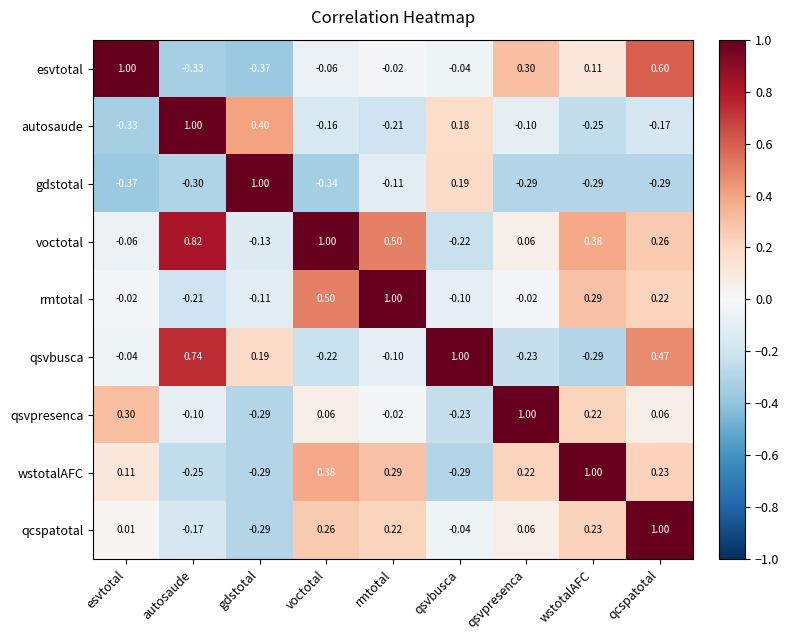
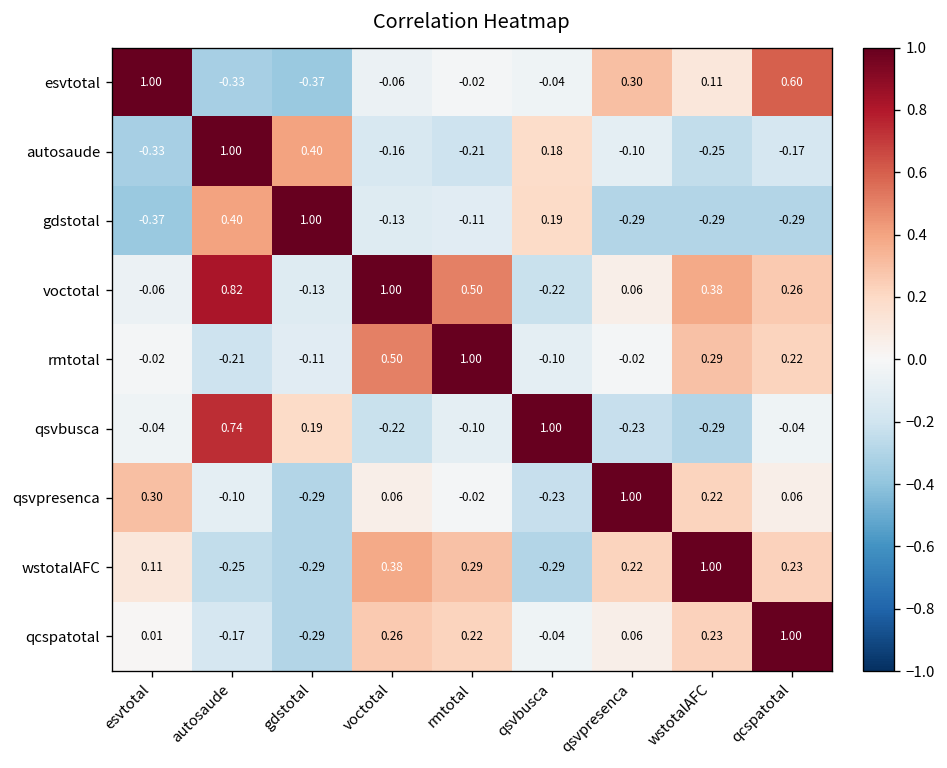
  {
    "esvtotal": {
      "esvtotal": 1.00,
      "autosaude": -0.33,
      "gdstotal": -0.37,
      "voctotal": -0.06,
      "rmtotal": -0.02,
      "qsvbusca": -0.04,
      "qsvpresenca": 0.30,
      "wstotalAFC": 0.11,
      "qcspatotal": 0.60
    },
    "autosaude": {
      "esvtotal": -0.33,
      "autosaude": 1.00,
      "gdstotal": 0.40,
      "voctotal": -0.16,
      "rmtotal": -0.21,
      "qsvbusca": 0.18,
      "qsvpresenca": -0.10,
      "wstotalAFC": -0.25,
      "qcspatotal": -0.17
    },
    "gdstotal": {
      "esvtotal": -0.37,
-     "autosaude": -0.30,
+     "autosaude": 0.40,
      "gdstotal": 1.00,
-     "voctotal": -0.34,
+     "voctotal": -0.13,
      "rmtotal": -0.11,
      "qsvbusca": 0.19,
      "qsvpresenca": -0.29,
      "wstotalAFC": -0.29,
      "qcspatotal": -0.29
    },
    "voctotal": {
      "esvtotal": -0.06,
      "autosaude": 0.82,
      "gdstotal": -0.13,
      "voctotal": 1.00,
      "rmtotal": 0.50,
      "qsvbusca": -0.22,
      "qsvpresenca": 0.06,
      "wstotalAFC": 0.38,
      "qcspatotal": 0.26
    },
    "rmtotal": {
      "esvtotal": -0.02,
      "autosaude": -0.21,
      "gdstotal": -0.11,
      "voctotal": 0.50,
      "rmtotal": 1.00,
      "qsvbusca": -0.10,
      "qsvpresenca": -0.02,
      "wstotalAFC": 0.29,
      "qcspatotal": 0.22
    },
    "qsvbusca": {
      "esvtotal": -0.04,
      "autosaude": 0.74,
      "gdstotal": 0.19,
      "voctotal": -0.22,
      "rmtotal": -0.10,
      "qsvbusca": 1.00,
      "qsvpresenca": -0.23,
      "wstotalAFC": -0.29,
-     "qcspatotal": 0.47
+     "qcspatotal": -0.04
    },
    "qsvpresenca": {
      "esvtotal": 0.30,
      "autosaude": -0.10,
      "gdstotal": -0.29,
      "voctotal": 0.06,
      "rmtotal": -0.02,
      "qsvbusca": -0.23,
      "qsvpresenca": 1.00,
      "wstotalAFC": 0.22,
      "qcspatotal": 0.06
    },
    "wstotalAFC": {
      "esvtotal": 0.11,
      "autosaude": -0.25,
      "gdstotal": -0.29,
      "voctotal": 0.38,
      "rmtotal": 0.29,
      "qsvbusca": -0.29,
      "qsvpresenca": 0.22,
      "wstotalAFC": 1.00,
      "qcspatotal": 0.23
    },
    "qcspatotal": {
      "esvtotal": 0.01,
      "autosaude": -0.17,
      "gdstotal": -0.29,
      "voctotal": 0.26,
      "rmtotal": 0.22,
      "qsvbusca": -0.04,
      "qsvpresenca": 0.06,
      "wstotalAFC": 0.23,
      "qcspatotal": 1.00
    }
  }
